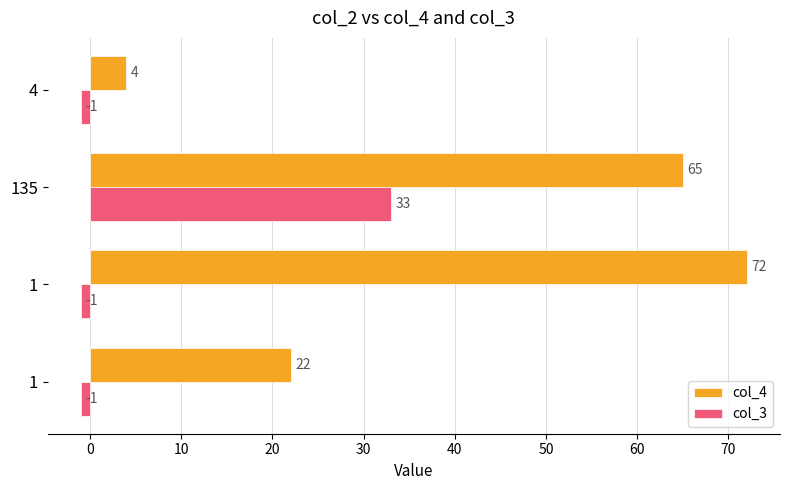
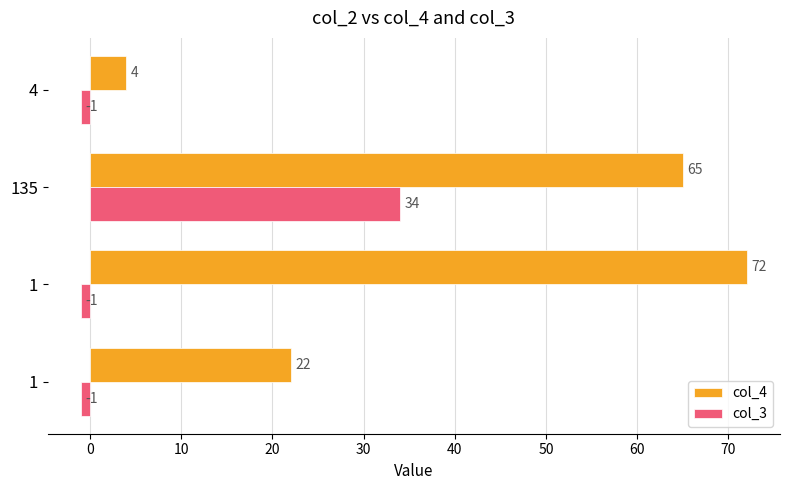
  {
    "col_4": {
      "4": 4,
      "135": 65
    },
    "col_3": {
      "4": -1,
-     "135": 33
+     "135": 34
    }
  }
